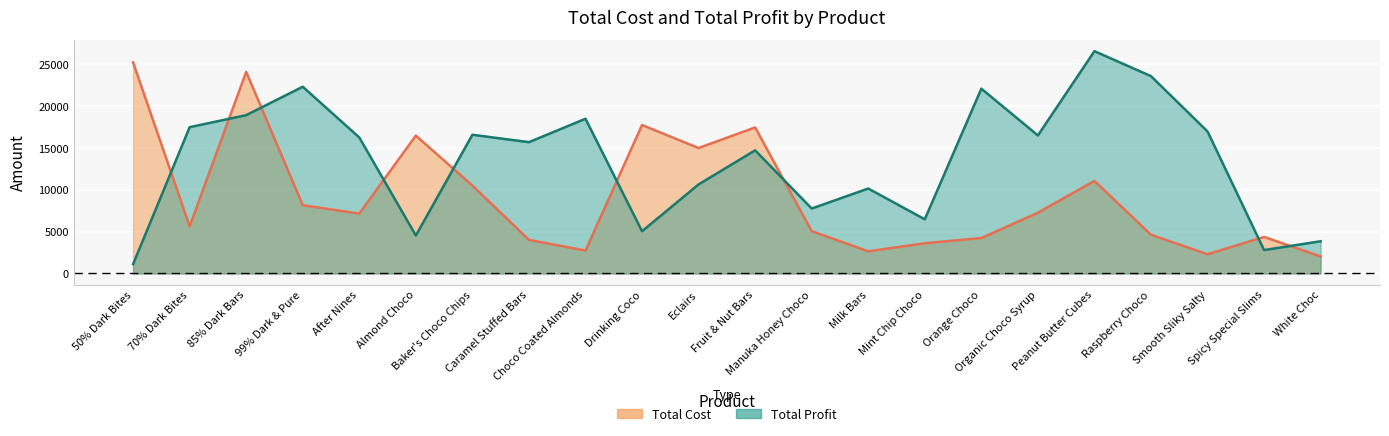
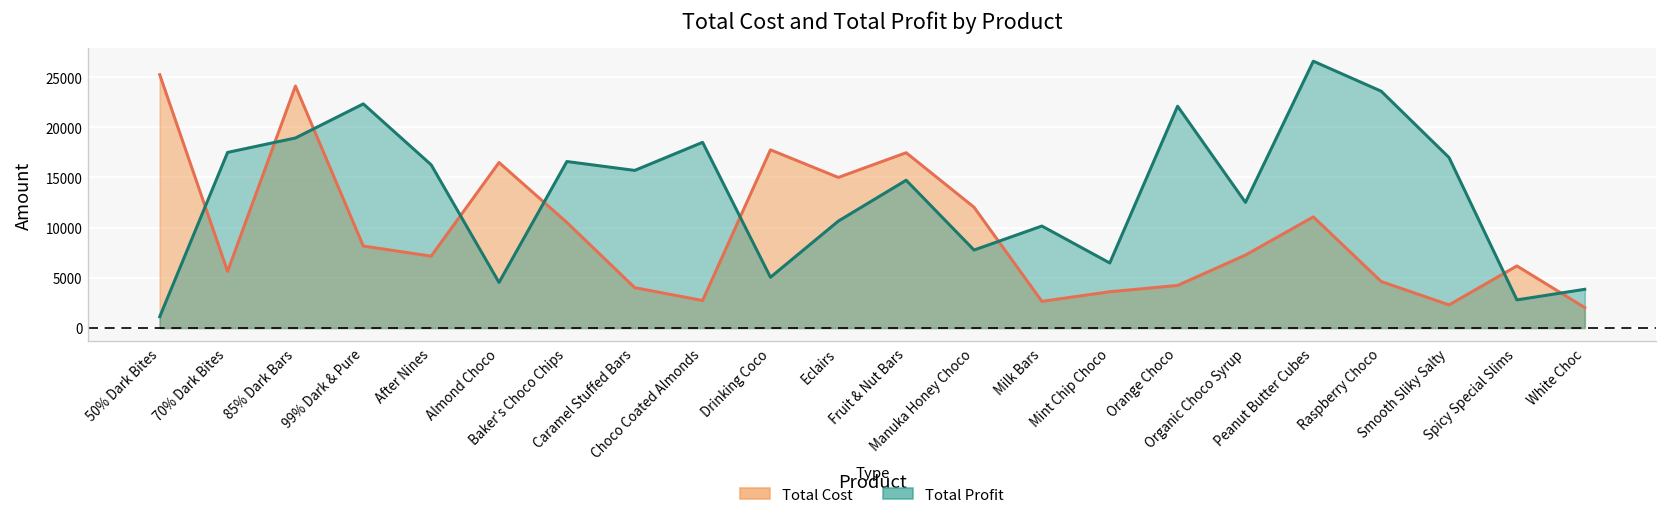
  {
    "Total Cost": {
      "50% Dark Bites": 25000,
      "70% Dark Bites": 6000,
      "85% Dark Bars": 24000,
      "99% Dark & Pure": 8000,
      "After Nines": 7000,
      "Almond Choco": 16000,
      "Baker's Choco Chips": 11000,
      "Caramel Stuffed Bars": 4000,
      "Choco Coated Almonds": 3000,
      "Drinking Coco": 18000,
      "Eclairs": 15000,
      "Fruit & Nut Bars": 17000,
-     "Manuka Honey Choco": 5000,
+     "Manuka Honey Choco": 12000,
      "Milk Bars": 3000,
      "Mint Chip Choco": 4000,
      "Orange Choco": 4000,
      "Organic Choco Syrup": 7000,
      "Peanut Butter Cubes": 11000,
      "Raspberry Choco": 5000,
      "Smooth Sliky Salty": 2000,
-     "Spicy Special Slims": 4000,
+     "Spicy Special Slims": 6000,
      "White Choc": 2000
    },
    "Total Profit": {
      "50% Dark Bites": 1000,
      "70% Dark Bites": 17000,
      "85% Dark Bars": 19000,
      "99% Dark & Pure": 22000,
      "After Nines": 16000,
      "Almond Choco": 5000,
      "Baker's Choco Chips": 17000,
      "Caramel Stuffed Bars": 16000,
      "Choco Coated Almonds": 19000,
      "Drinking Coco": 5000,
      "Eclairs": 11000,
      "Fruit & Nut Bars": 15000,
      "Manuka Honey Choco": 8000,
      "Milk Bars": 10000,
      "Mint Chip Choco": 6000,
      "Orange Choco": 22000,
-     "Organic Choco Syrup": 17000,
+     "Organic Choco Syrup": 13000,
      "Peanut Butter Cubes": 27000,
      "Raspberry Choco": 24000,
      "Smooth Sliky Salty": 17000,
      "Spicy Special Slims": 3000,
      "White Choc": 4000
    }
  }
